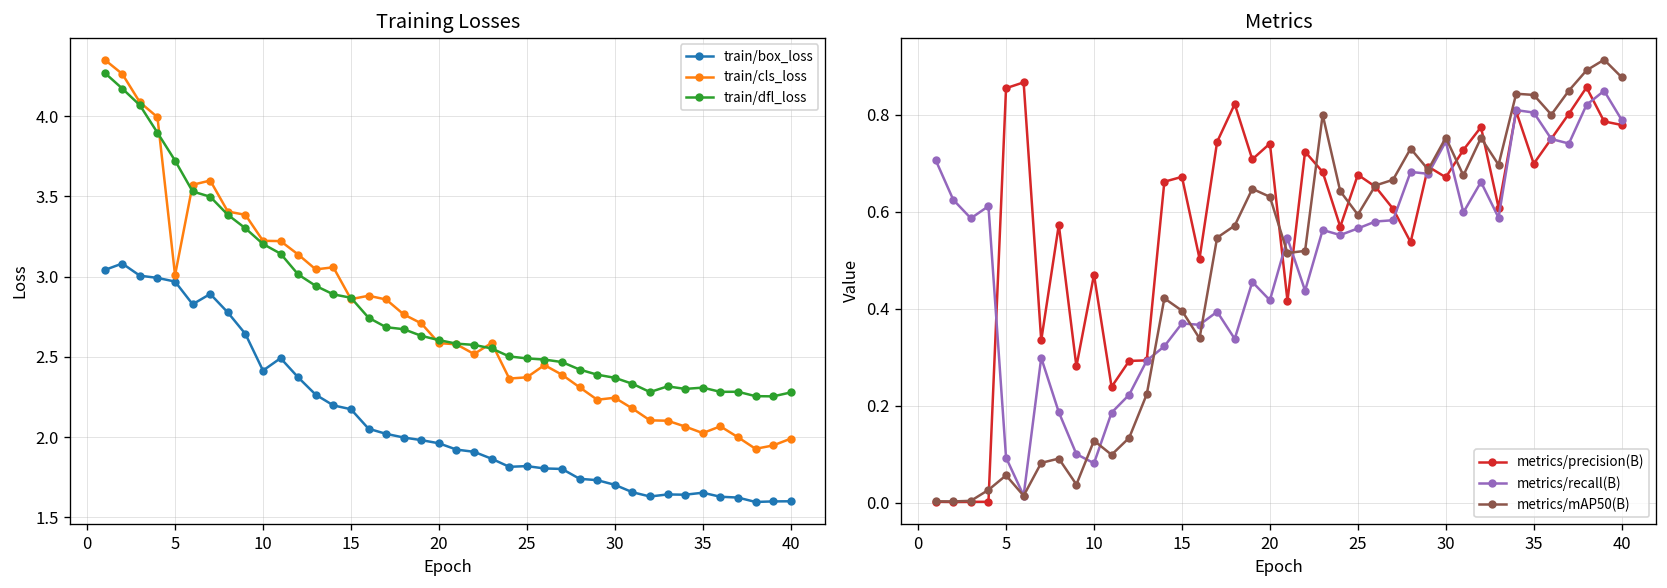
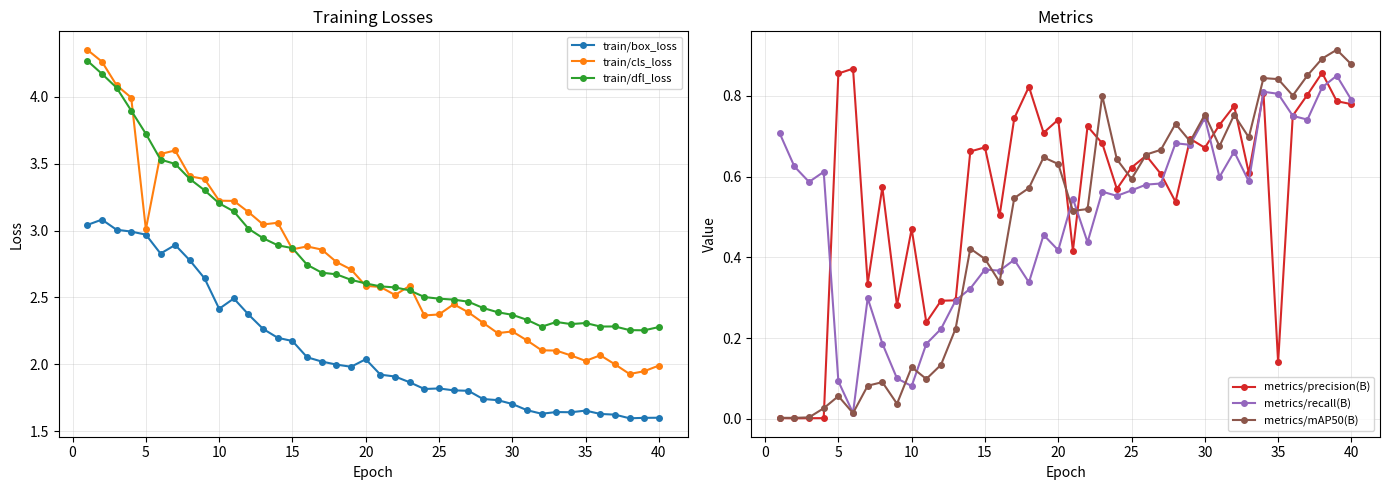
  {
    "Training Losses": {
      "train/box_loss": {
        "5": 2.97,
        "10": 2.42,
        "15": 2.17,
-       "20": 1.96,
+       "20": 2.04,
        "25": 1.82,
        "30": 1.70,
        "35": 1.65,
        "40": 1.60
      },
      "train/cls_loss": {
        "5": 3.01,
        "10": 3.22,
        "25": 2.37,
        "30": 2.25,
        "35": 2.03,
        "40": 1.99
      },
      "train/dfl_loss": {
        "5": 3.72,
        "10": 3.20,
        "25": 2.49,
        "30": 2.37,
        "35": 2.31,
        "40": 2.28
      }
    },
    "Metrics": {
      "metrics/precision(B)": {
        "5": 0.86,
        "10": 0.47,
        "15": 0.67,
        "20": 0.74,
-       "25": 0.68,
+       "25": 0.62,
        "30": 0.67,
-       "35": 0.70,
+       "35": 0.14,
        "40": 0.78
      },
      "metrics/recall(B)": {
        "5": 0.09,
        "10": 0.08,
        "15": 0.37,
        "20": 0.42,
        "25": 0.57,
        "30": 0.75,
        "35": 0.80,
        "40": 0.79
      },
      "metrics/mAP50(B)": {
        "5": 0.06,
        "10": 0.13,
        "15": 0.40,
        "20": 0.63,
        "25": 0.59,
        "30": 0.75,
        "35": 0.84,
        "40": 0.88
      }
    }
  }
